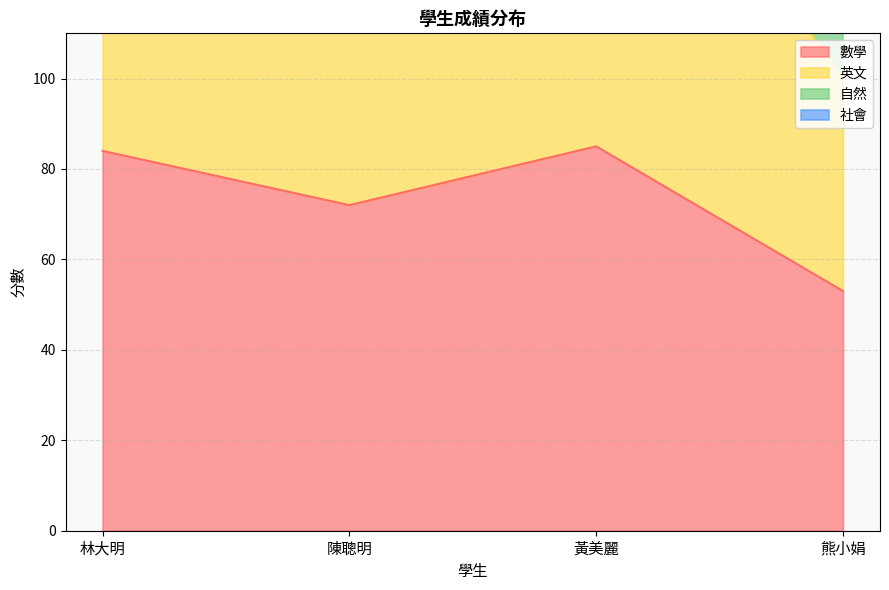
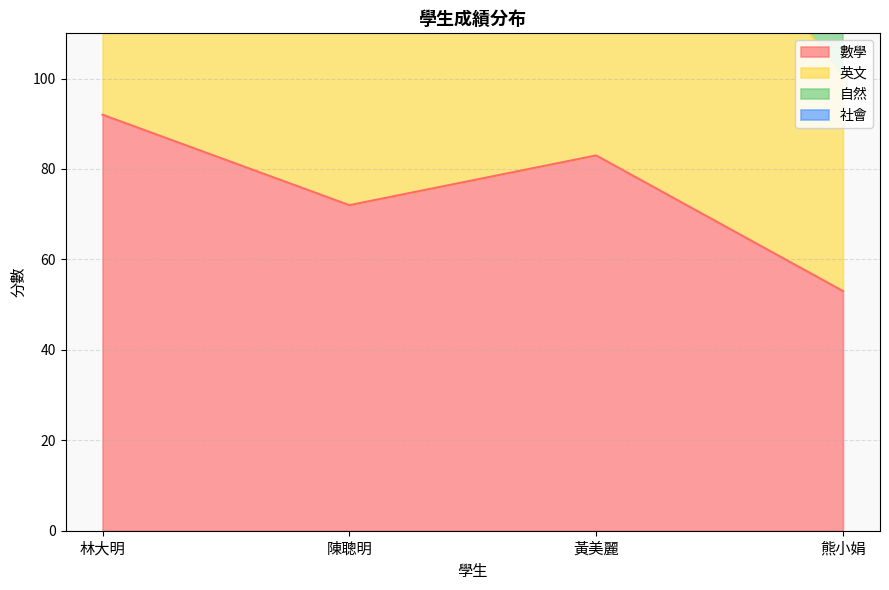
  {
    "數學": {
-     "林大明": 84,
+     "林大明": 92,
      "陳聰明": 72,
-     "黃美麗": 85,
+     "黃美麗": 83,
      "熊小娟": 53
    }
  }
